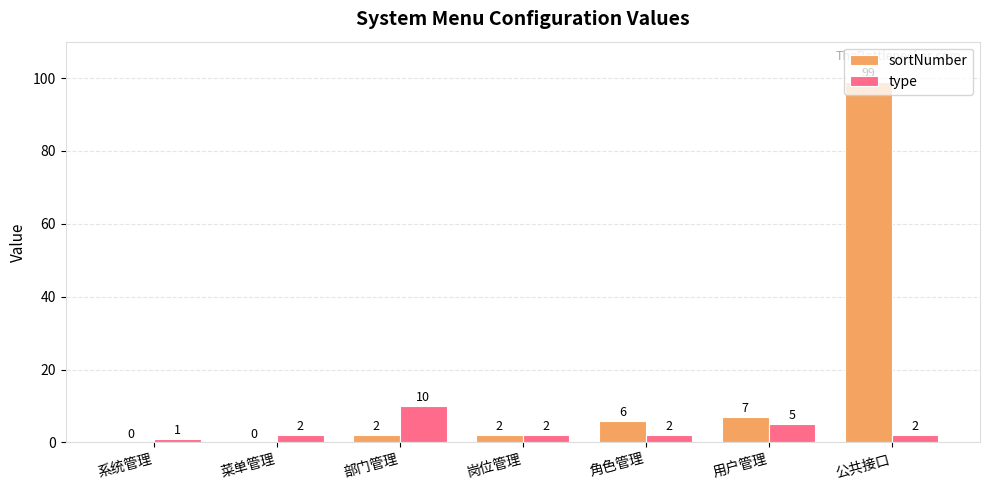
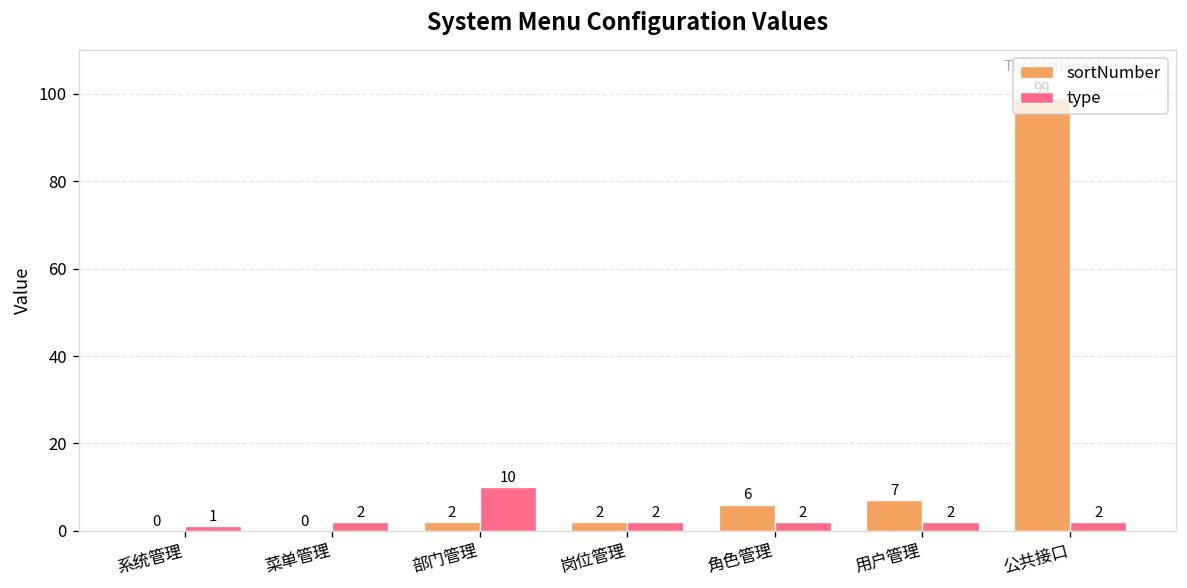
  {
    "sortNumber": {
      "系统管理": 0,
      "菜单管理": 0,
      "部门管理": 2,
      "岗位管理": 2,
      "角色管理": 6,
      "用户管理": 7
    },
    "type": {
      "系统管理": 1,
      "菜单管理": 2,
      "部门管理": 10,
      "岗位管理": 2,
      "角色管理": 2,
-     "用户管理": 5,
+     "用户管理": 2,
      "公共接口": 2
    }
  }
